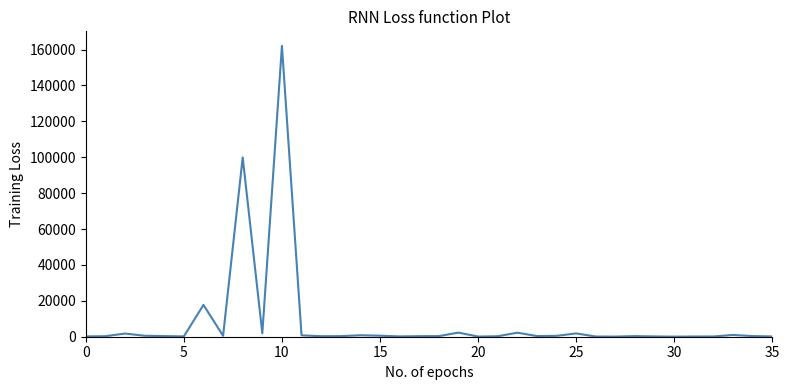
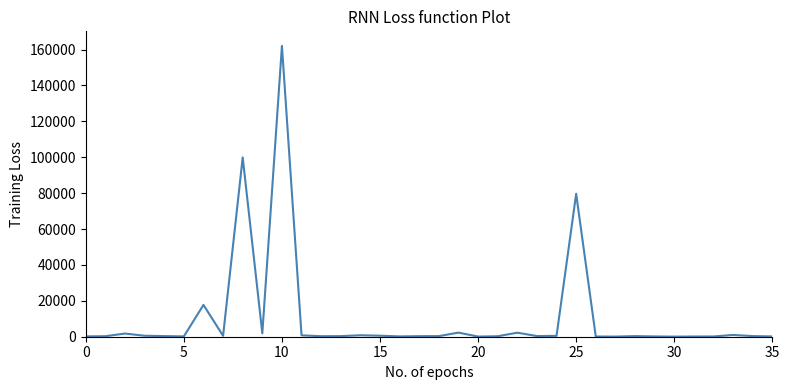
  {
    "0": 0,
    "5": 0,
    "10": 162000,
    "15": 1000,
    "20": 0,
-   "25": 2000,
+   "25": 80000,
    "30": 0,
    "35": 0
  }
